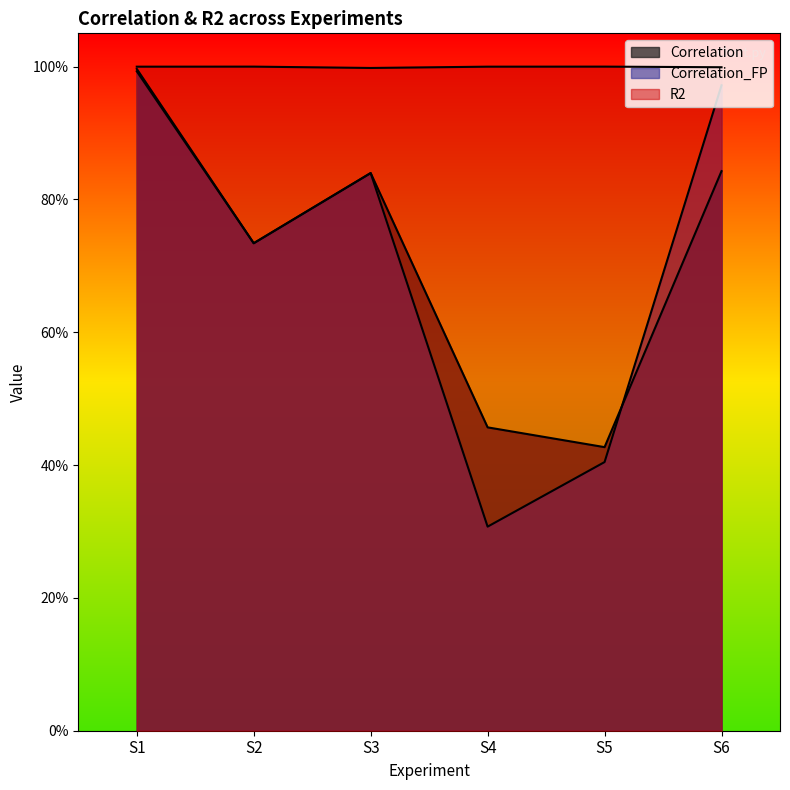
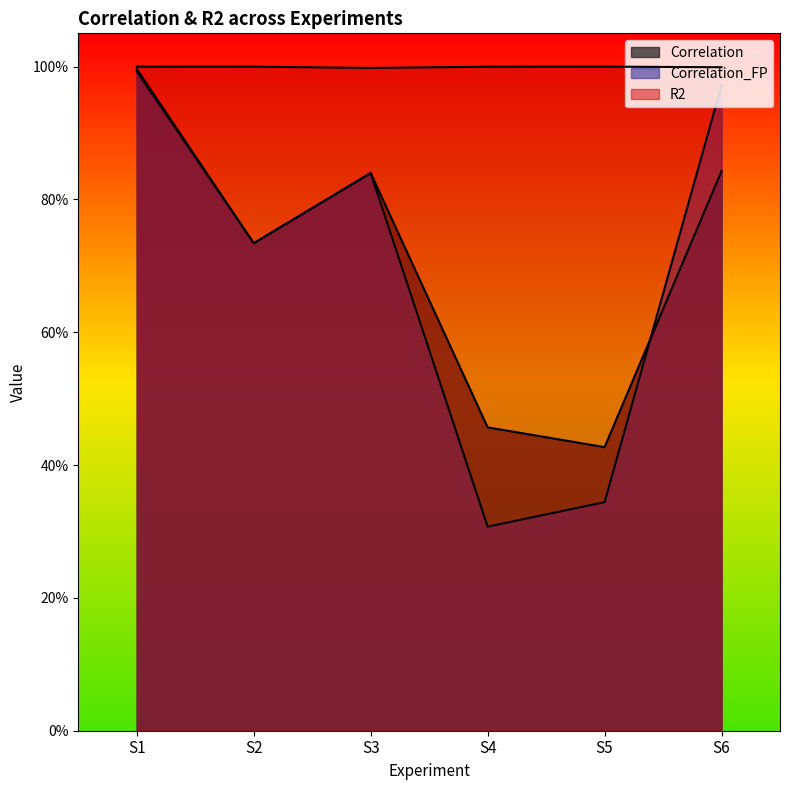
  {
    "Correlation": {
      "S4": "46%",
      "S5": "43%",
      "S6": "84%"
    },
    "Correlation_FP": {
      "S4": "31%",
-     "S5": "40%"
+     "S5": "34%"
    },
    "R2": {
      "S2": "100%",
      "S3": "100%",
      "S4": "100%",
      "S5": "100%"
    }
  }
